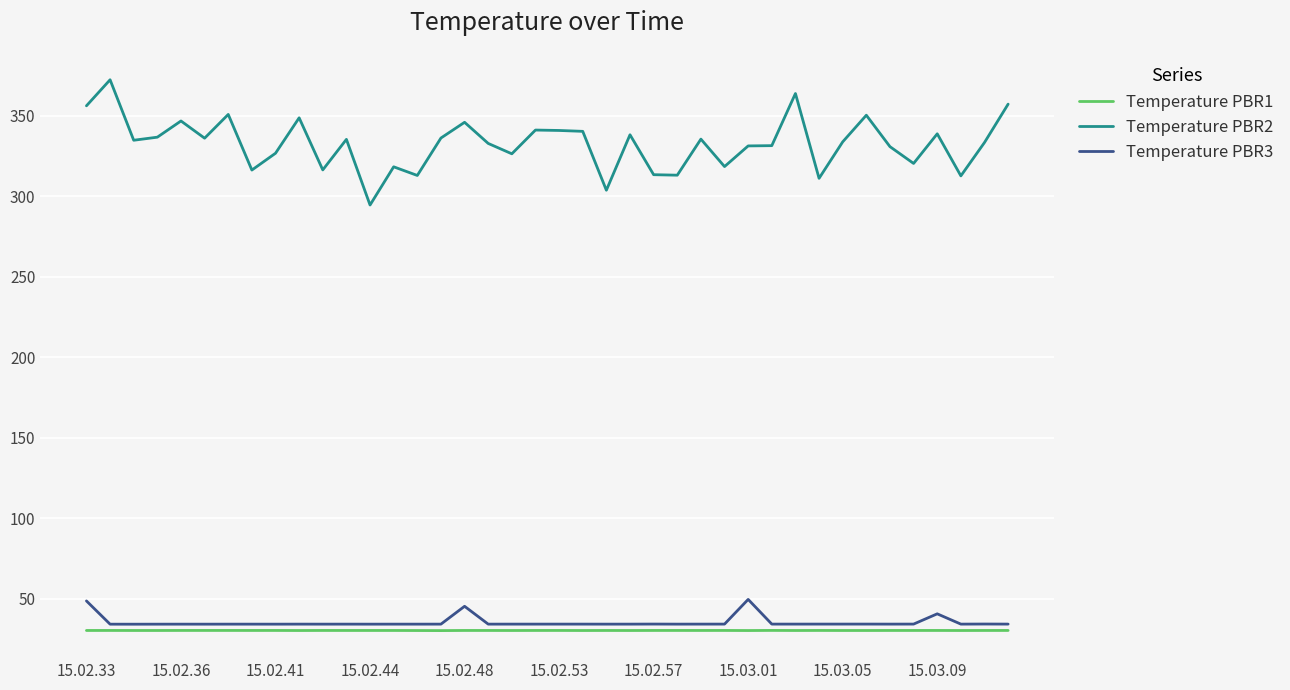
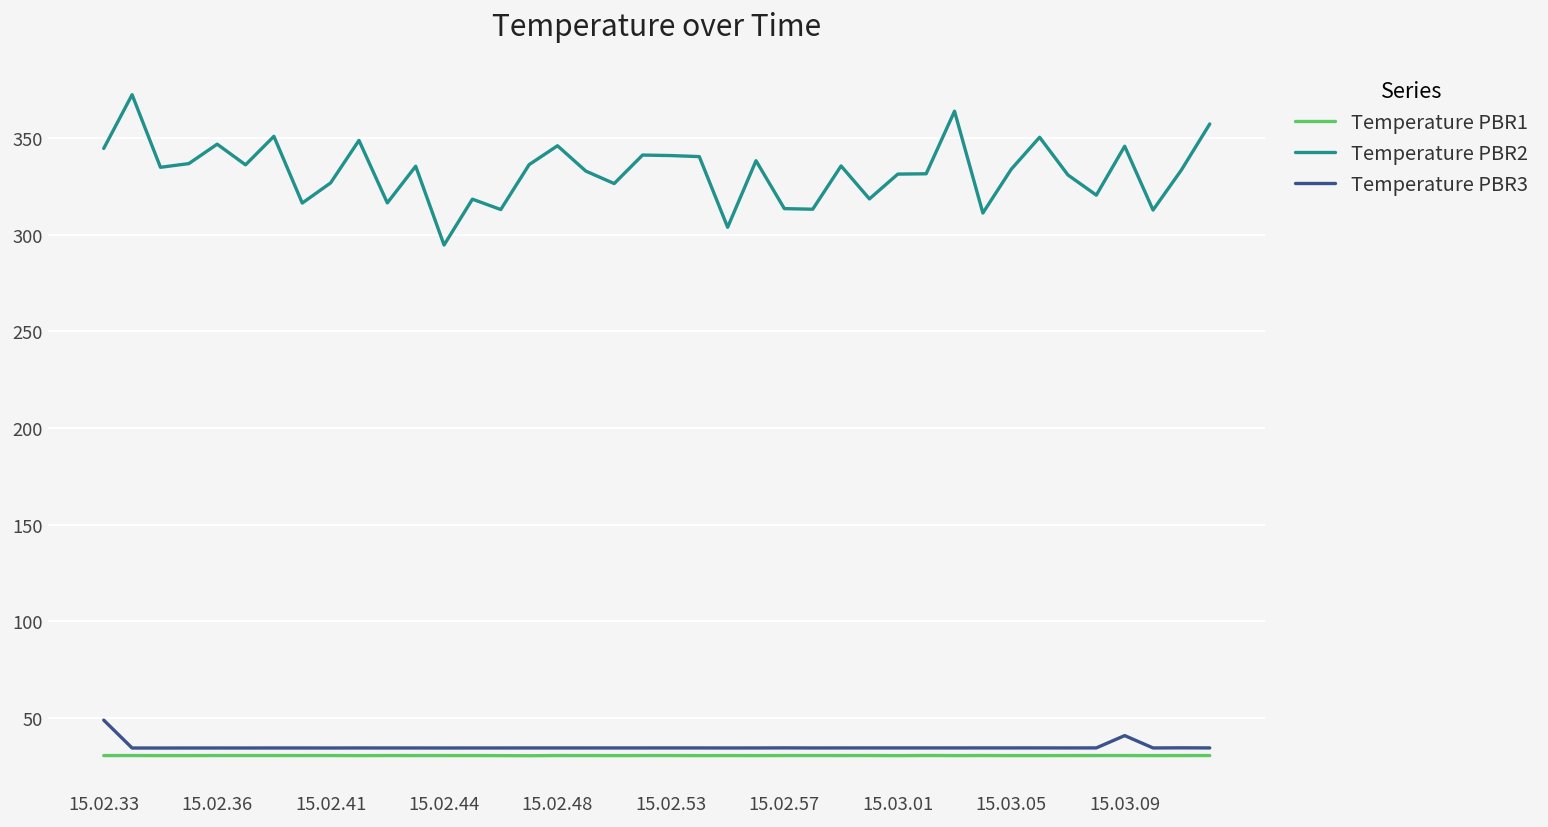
  {
    "Temperature PBR1": {
      "15.02.33": 30,
      "15.02.41": 30,
      "15.02.44": 30,
      "15.02.48": 30,
      "15.03.01": 30,
      "15.03.09": 30
    },
    "Temperature PBR2": {
-     "15.02.33": 356,
+     "15.02.33": 345,
      "15.02.41": 327,
      "15.02.44": 295,
      "15.02.48": 346,
      "15.03.01": 331,
-     "15.03.09": 339
+     "15.03.09": 346
    },
    "Temperature PBR3": {
      "15.02.33": 49,
      "15.02.41": 34,
      "15.02.44": 34,
-     "15.02.48": 45,
-     "15.03.01": 50,
+     "15.02.48": 34,
+     "15.03.01": 34,
      "15.03.09": 41
    }
  }
